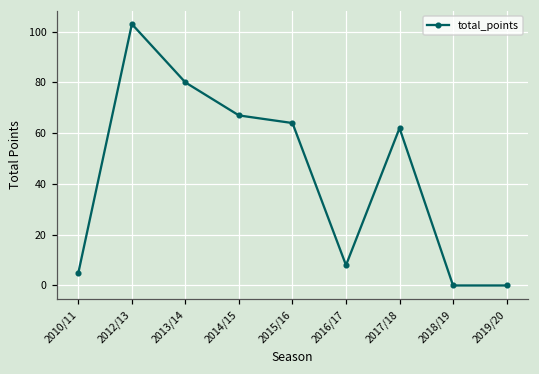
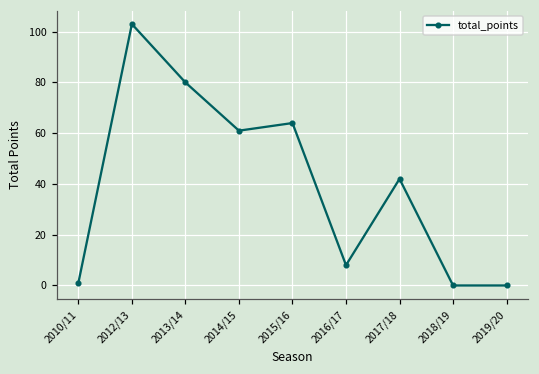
  {
-   "2010/11": 5,
+   "2010/11": 1,
    "2012/13": 103,
    "2013/14": 80,
-   "2014/15": 67,
+   "2014/15": 61,
    "2015/16": 64,
    "2016/17": 8,
-   "2017/18": 62,
+   "2017/18": 42,
    "2018/19": 0,
    "2019/20": 0
  }
